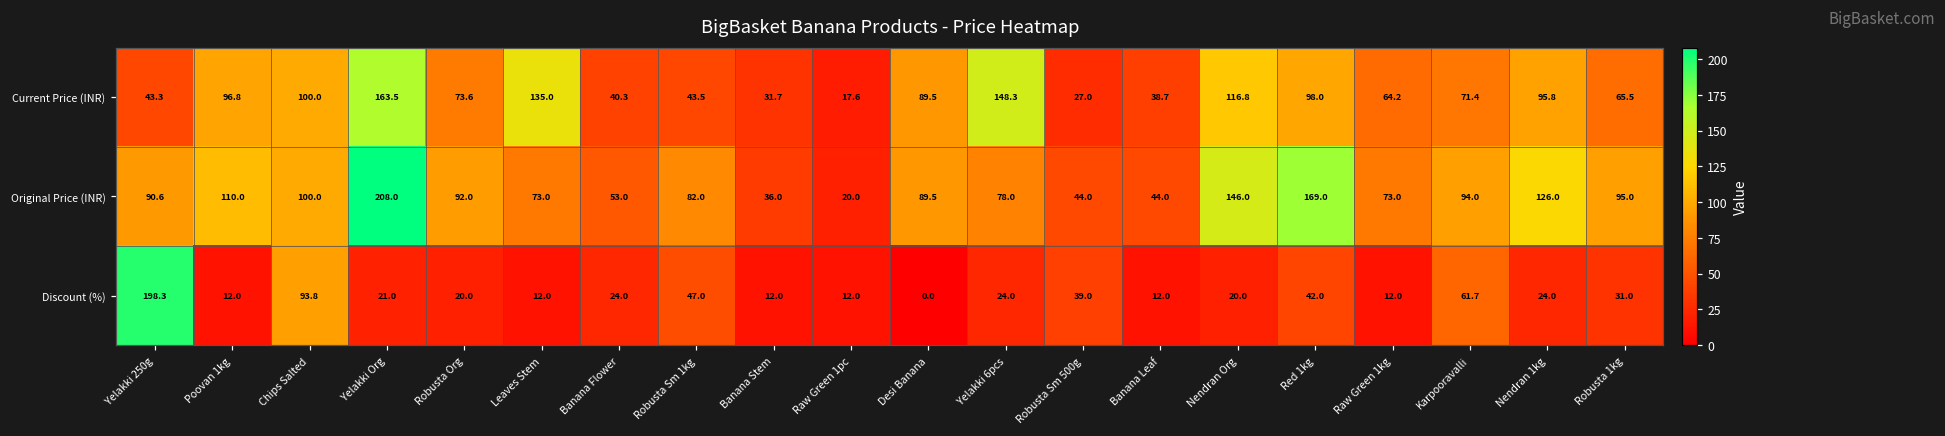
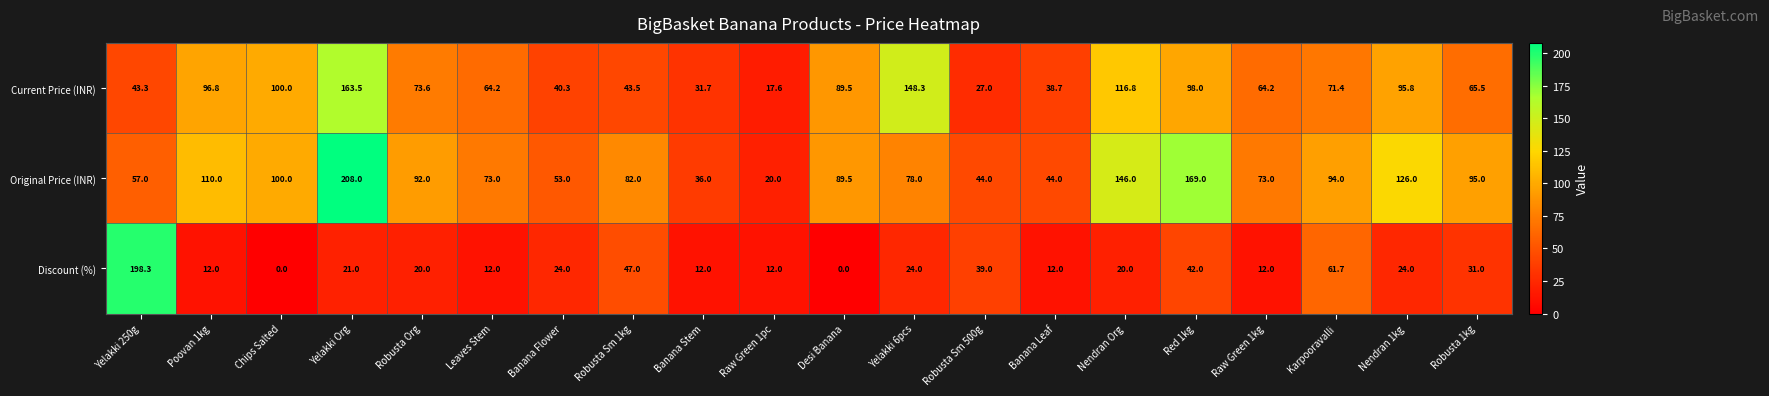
  {
    "Current Price (INR)": {
      "Yelakki 250g": 43.3,
      "Poovan 1kg": 96.8,
      "Chips Salted": 100.0,
      "Yelakki Org": 163.5,
      "Robusta Org": 73.6,
-     "Leaves Stem": 135.0,
+     "Leaves Stem": 64.2,
      "Banana Flower": 40.3,
      "Robusta Sm 1kg": 43.5,
      "Banana Stem": 31.7,
      "Raw Green 1pc": 17.6,
      "Desi Banana": 89.5,
      "Yelakki 6pcs": 148.3,
      "Robusta Sm 500g": 27.0,
      "Banana Leaf": 38.7,
      "Nendran Org": 116.8,
      "Red 1kg": 98.0,
      "Raw Green 1kg": 64.2,
      "Karpooravalli": 71.4,
      "Nendran 1kg": 95.8,
      "Robusta 1kg": 65.5
    },
    "Original Price (INR)": {
-     "Yelakki 250g": 90.6,
+     "Yelakki 250g": 57.0,
      "Poovan 1kg": 110.0,
      "Chips Salted": 100.0,
      "Yelakki Org": 208.0,
      "Robusta Org": 92.0,
      "Leaves Stem": 73.0,
      "Banana Flower": 53.0,
      "Robusta Sm 1kg": 82.0,
      "Banana Stem": 36.0,
      "Raw Green 1pc": 20.0,
      "Desi Banana": 89.5,
      "Yelakki 6pcs": 78.0,
      "Robusta Sm 500g": 44.0,
      "Banana Leaf": 44.0,
      "Nendran Org": 146.0,
      "Red 1kg": 169.0,
      "Raw Green 1kg": 73.0,
      "Karpooravalli": 94.0,
      "Nendran 1kg": 126.0,
      "Robusta 1kg": 95.0
    },
    "Discount (%)": {
      "Yelakki 250g": 198.3,
      "Poovan 1kg": 12.0,
-     "Chips Salted": 93.8,
+     "Chips Salted": 0.0,
      "Yelakki Org": 21.0,
      "Robusta Org": 20.0,
      "Leaves Stem": 12.0,
      "Banana Flower": 24.0,
      "Robusta Sm 1kg": 47.0,
      "Banana Stem": 12.0,
      "Raw Green 1pc": 12.0,
      "Desi Banana": 0.0,
      "Yelakki 6pcs": 24.0,
      "Robusta Sm 500g": 39.0,
      "Banana Leaf": 12.0,
      "Nendran Org": 20.0,
      "Red 1kg": 42.0,
      "Raw Green 1kg": 12.0,
      "Karpooravalli": 61.7,
      "Nendran 1kg": 24.0,
      "Robusta 1kg": 31.0
    }
  }
